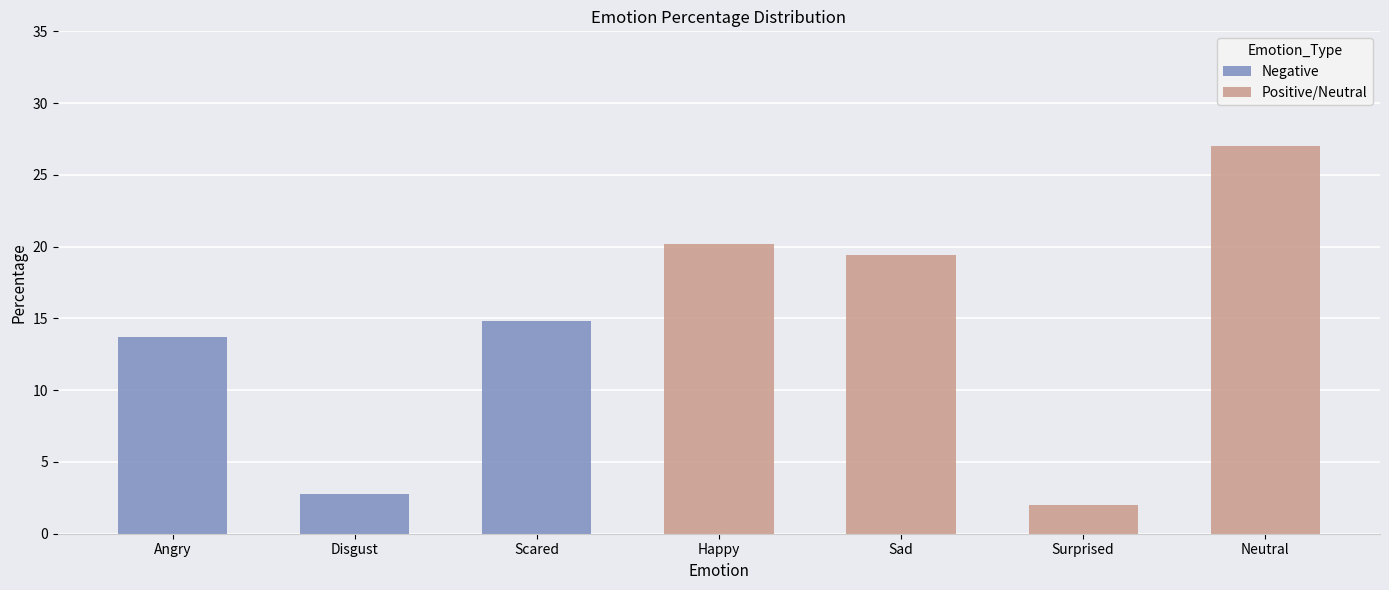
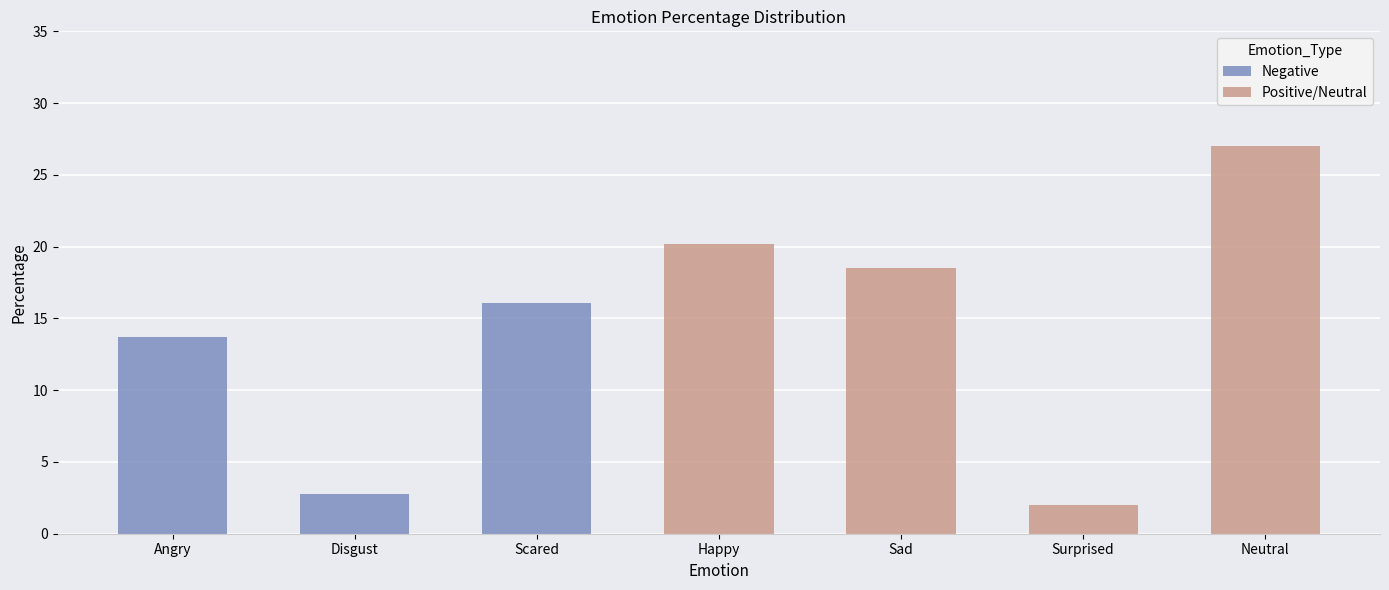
  {
    "Angry": 13.7,
    "Disgust": 2.8,
-   "Scared": 14.8,
+   "Scared": 16.1,
    "Happy": 20.2,
-   "Sad": 19.4,
+   "Sad": 18.5,
    "Surprised": 2.0,
    "Neutral": 27.0
  }
